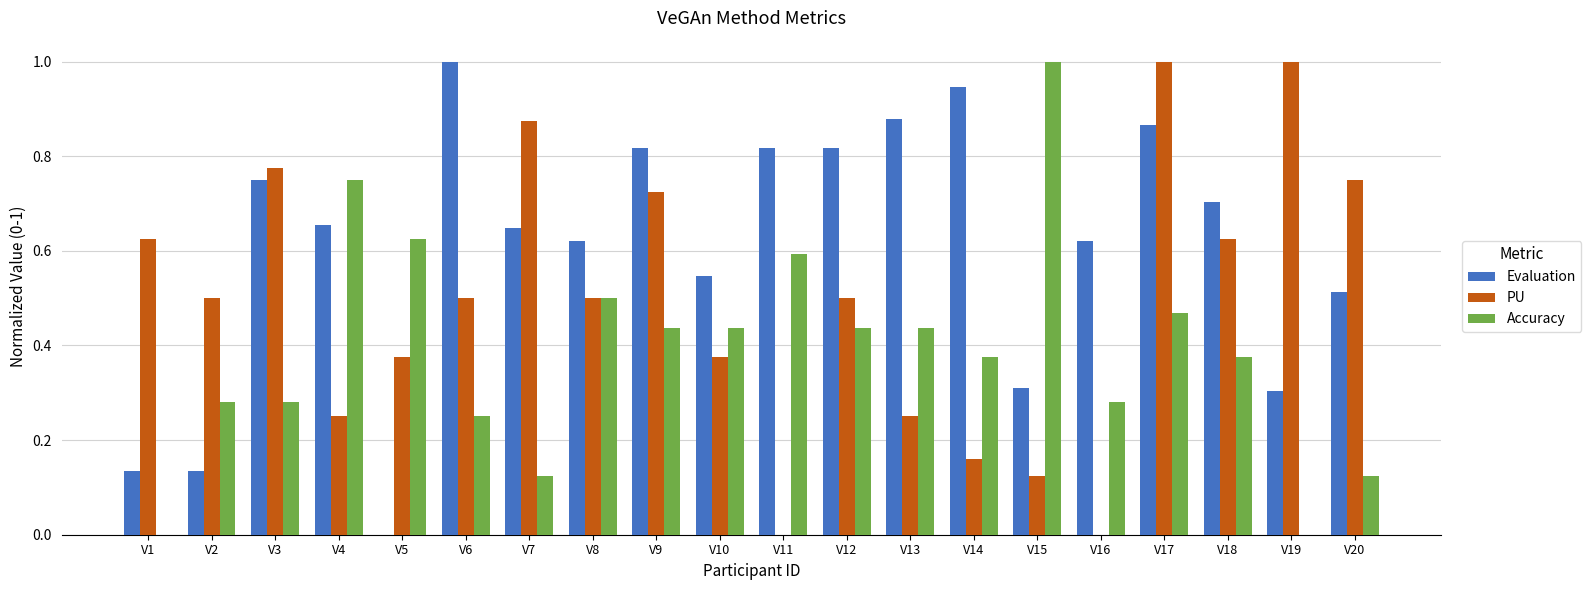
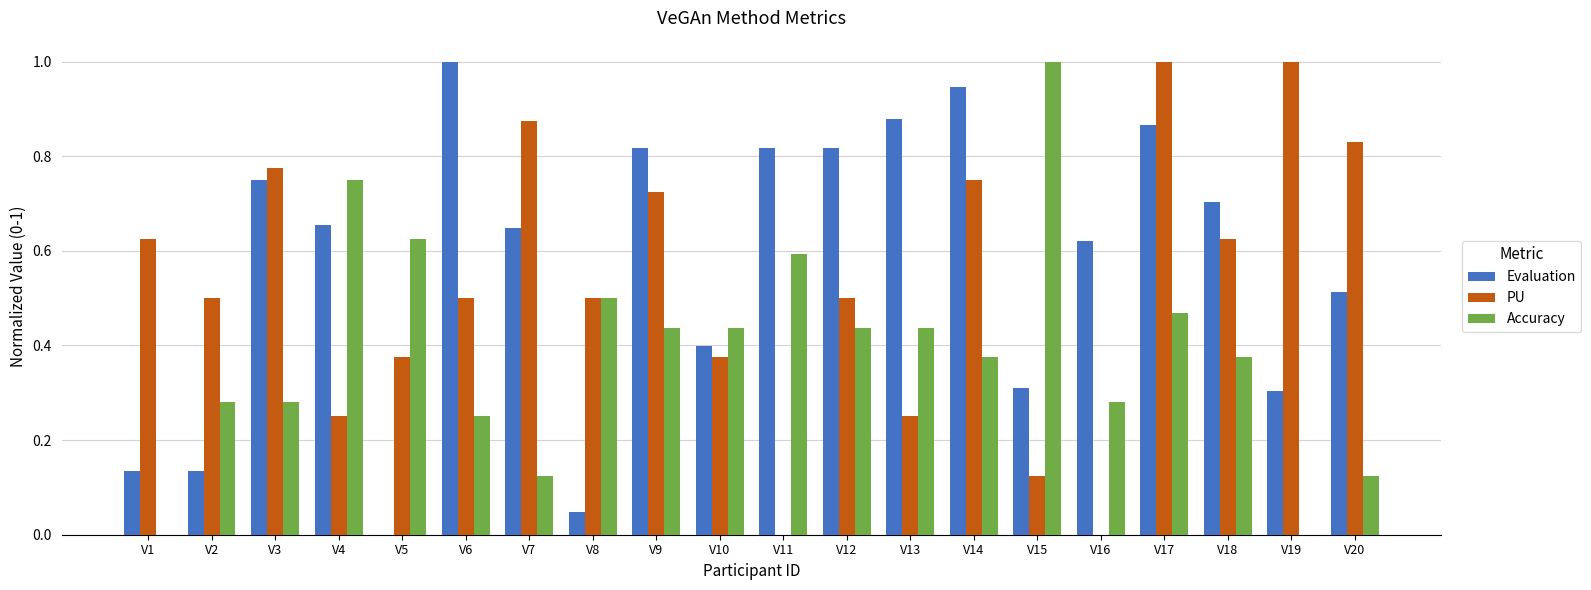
  {
    "Evaluation": {
      "V1": 0.14,
      "V2": 0.14,
      "V3": 0.75,
      "V4": 0.66,
      "V5": 0.00,
      "V6": 1.00,
      "V7": 0.65,
-     "V8": 0.62,
+     "V8": 0.05,
      "V9": 0.82,
-     "V10": 0.55,
+     "V10": 0.40,
      "V11": 0.82,
      "V12": 0.82,
      "V13": 0.88,
      "V14": 0.95,
      "V15": 0.31,
      "V16": 0.62,
      "V17": 0.86,
      "V18": 0.70,
      "V19": 0.30,
      "V20": 0.51
    },
    "PU": {
      "V1": 0.63,
      "V2": 0.50,
      "V3": 0.77,
      "V4": 0.25,
      "V5": 0.38,
      "V6": 0.50,
      "V7": 0.88,
      "V8": 0.50,
      "V9": 0.73,
      "V10": 0.38,
      "V11": 0.00,
      "V12": 0.50,
      "V13": 0.25,
-     "V14": 0.16,
+     "V14": 0.75,
      "V15": 0.13,
      "V16": 0.00,
      "V17": 1.00,
      "V18": 0.63,
      "V19": 1.00,
-     "V20": 0.75
+     "V20": 0.83
    },
    "Accuracy": {
      "V1": 0.00,
      "V2": 0.28,
      "V3": 0.28,
      "V4": 0.75,
      "V5": 0.63,
      "V6": 0.25,
      "V7": 0.13,
      "V8": 0.50,
      "V9": 0.44,
      "V10": 0.44,
      "V11": 0.59,
      "V12": 0.44,
      "V13": 0.44,
      "V14": 0.38,
      "V15": 1.00,
      "V16": 0.28,
      "V17": 0.47,
      "V18": 0.38,
      "V19": 0.00,
      "V20": 0.13
    }
  }
